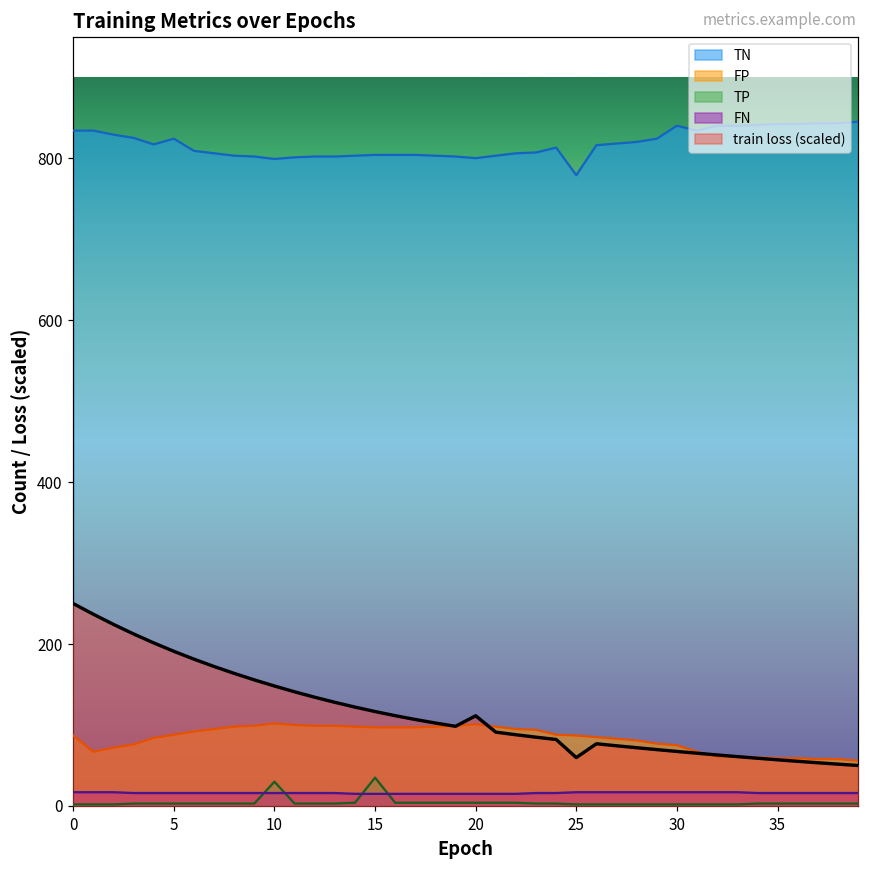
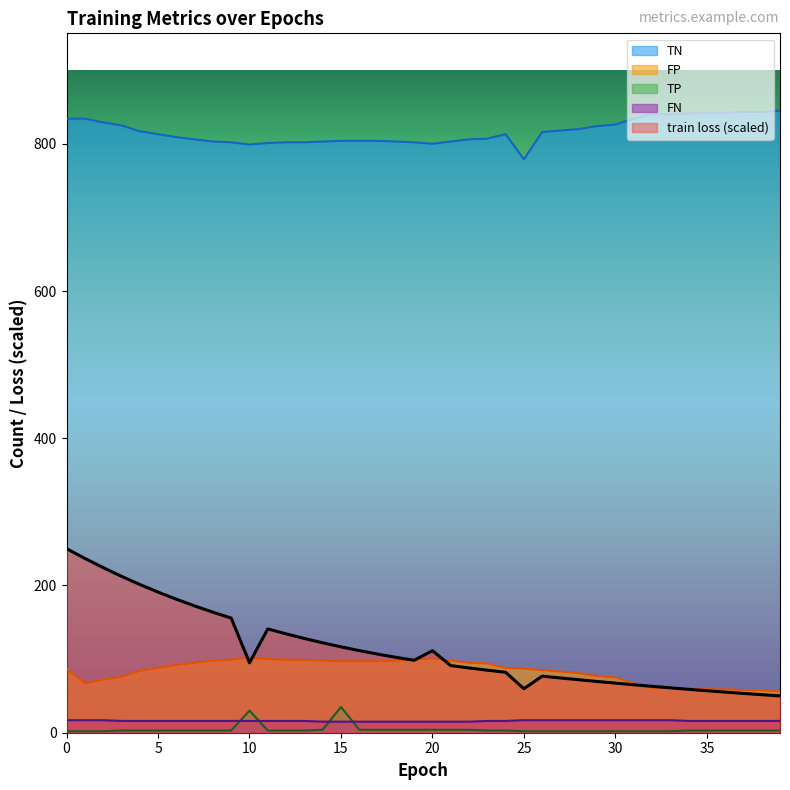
  {
    "TN": {
      "0": 830,
-     "5": 820,
+     "5": 810,
      "10": 800,
      "15": 800,
      "20": 800,
      "25": 780,
-     "30": 840
+     "30": 830
    },
    "FP": {
      "0": 90,
      "5": 90,
      "10": 100,
      "15": 100,
      "20": 100,
      "25": 90,
      "30": 80
    },
    "TP": {
      "0": 0,
      "5": 0,
      "10": 30,
      "15": 40,
      "20": 0,
      "25": 0,
      "30": 0,
      "35": 0
    },
    "FN": {
      "0": 20,
      "5": 20,
      "10": 20,
      "15": 20,
      "20": 20,
      "25": 20,
      "30": 20,
      "35": 20
    },
    "train loss (scaled)": {
      "0": 250,
      "5": 190,
-     "10": 150,
+     "10": 90,
      "15": 120,
      "20": 110,
      "25": 60,
      "30": 70
    }
  }
